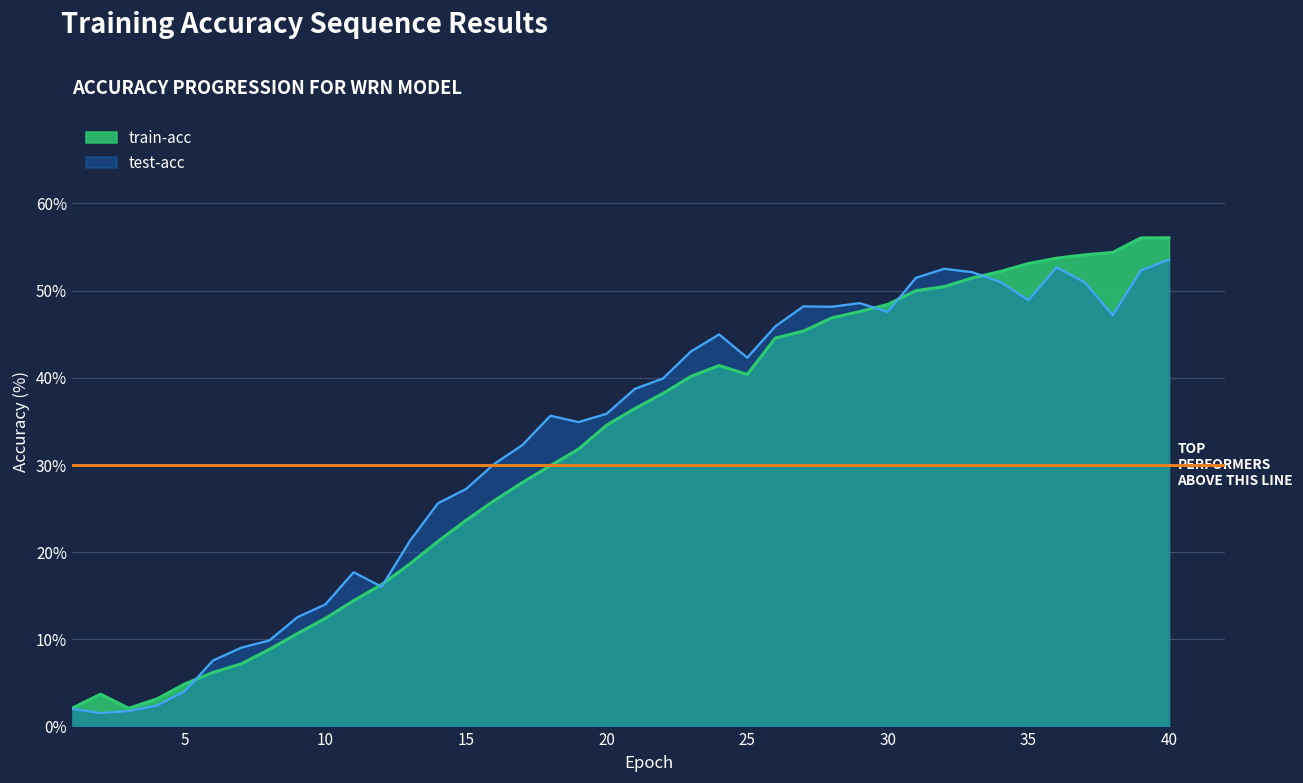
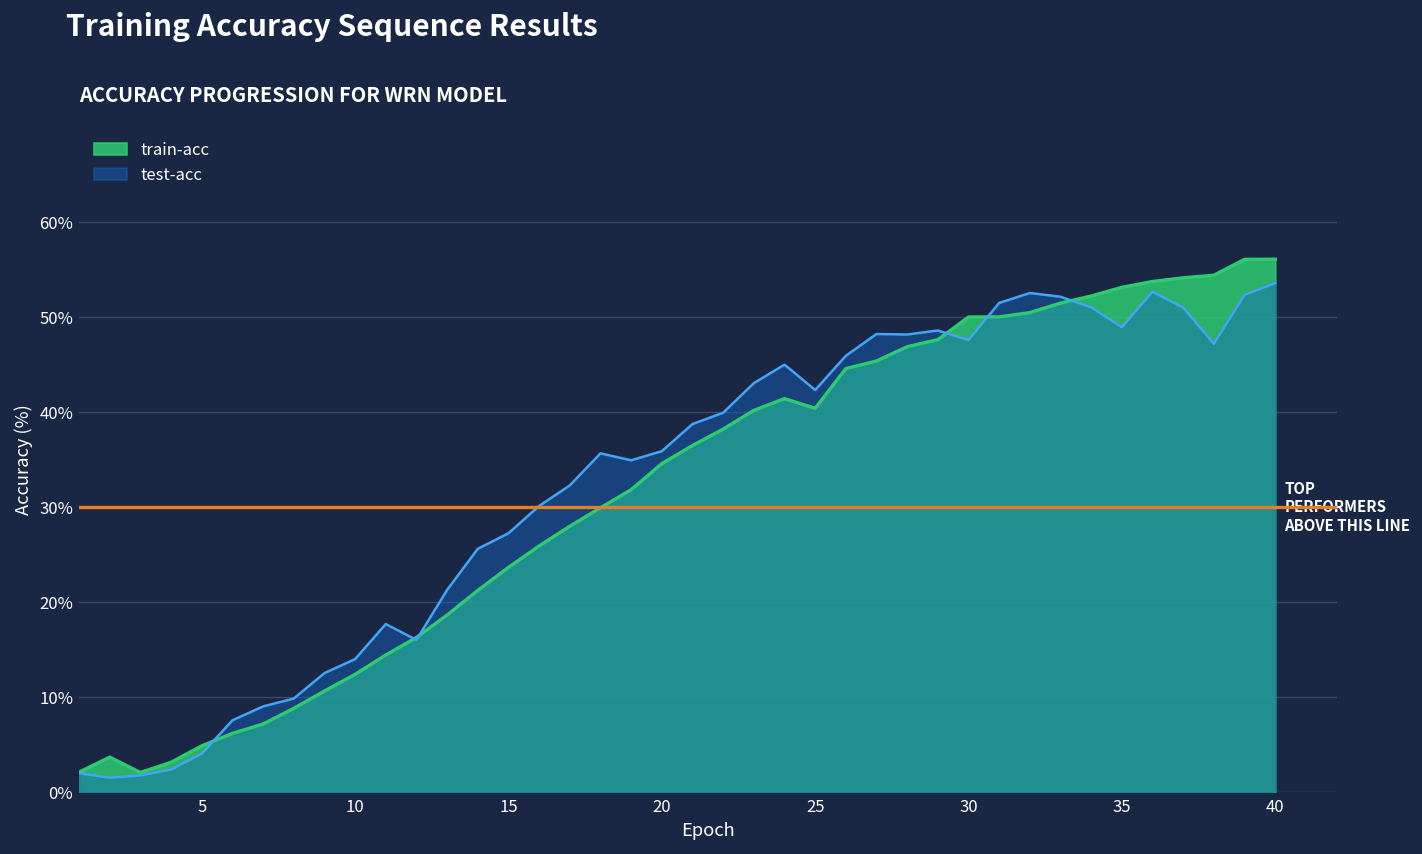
  {
    "train-acc": {
      "5": "5%",
      "10": "12%",
      "15": "24%",
      "20": "35%",
      "25": "40%",
-     "30": "48%",
+     "30": "50%",
      "35": "53%",
      "40": "56%"
    },
    "test-acc": {
      "5": "4%",
      "10": "14%",
      "15": "27%",
      "20": "36%",
      "25": "42%",
      "30": "48%",
      "35": "49%",
      "40": "54%"
    }
  }
